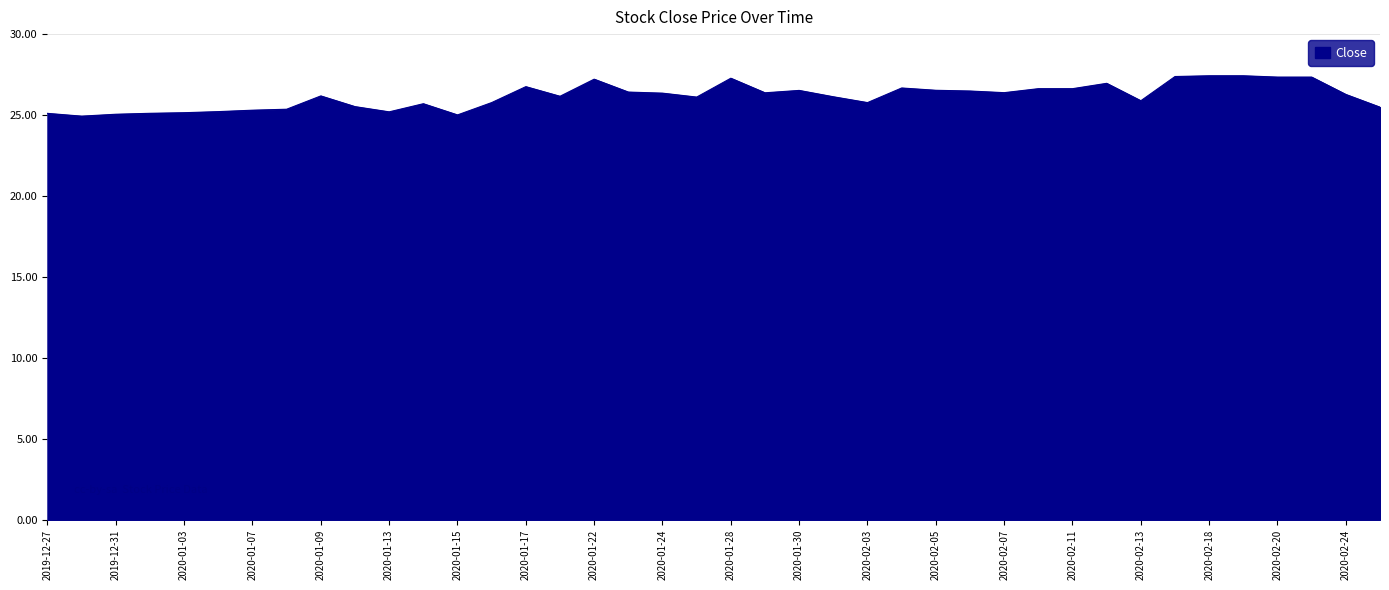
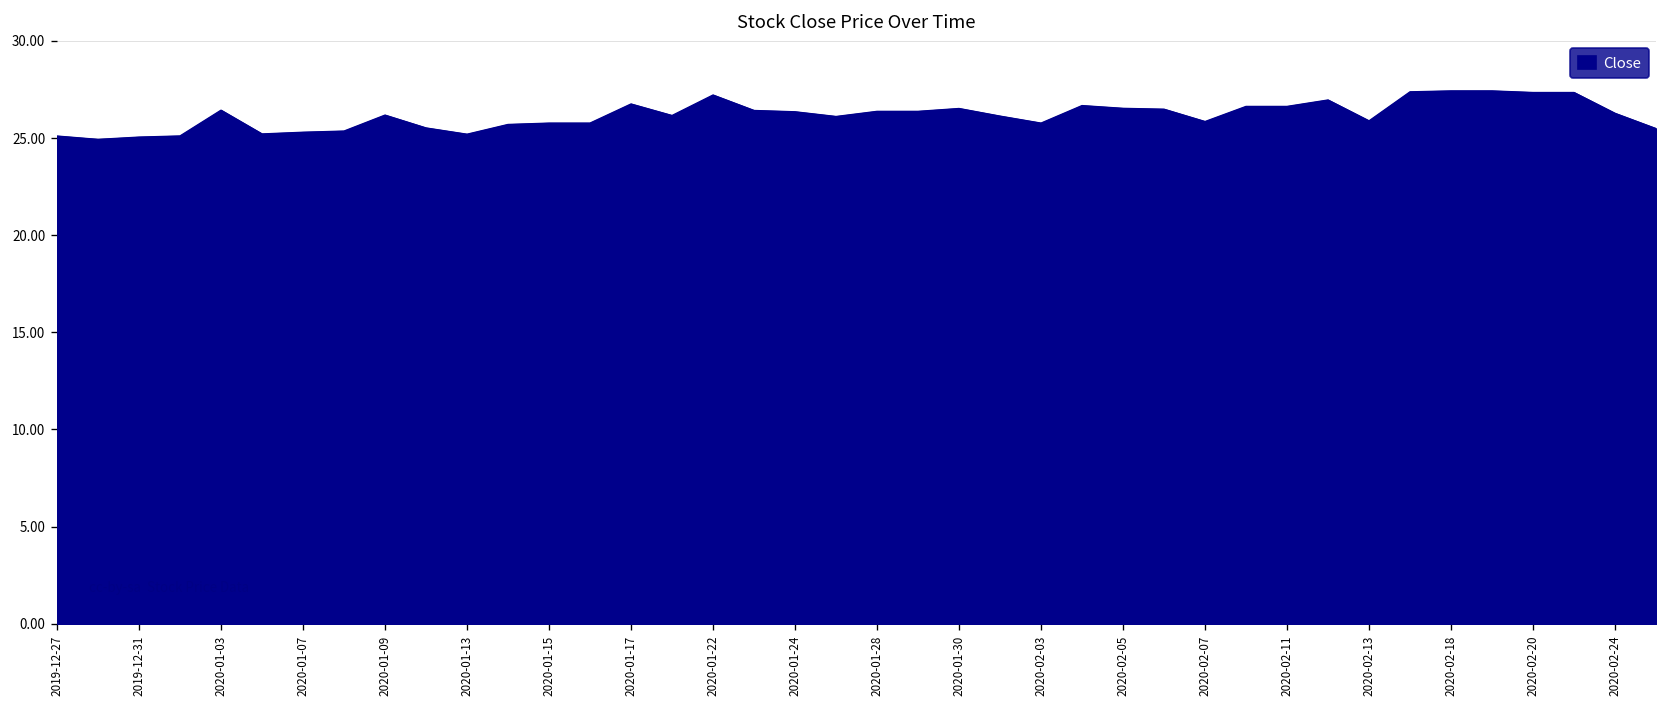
  {
    "2019-12-27": 25.1,
    "2019-12-31": 25.0,
-   "2020-01-03": 25.1,
+   "2020-01-03": 26.4,
    "2020-01-07": 25.3,
    "2020-01-09": 26.2,
    "2020-01-13": 25.2,
-   "2020-01-15": 25.0,
+   "2020-01-15": 25.8,
    "2020-01-17": 26.8,
    "2020-01-22": 27.2,
    "2020-01-24": 26.4,
-   "2020-01-28": 27.3,
+   "2020-01-28": 26.4,
    "2020-01-30": 26.5,
    "2020-02-03": 25.8,
    "2020-02-05": 26.5,
-   "2020-02-07": 26.4,
+   "2020-02-07": 25.9,
    "2020-02-11": 26.6,
    "2020-02-13": 25.9,
    "2020-02-18": 27.4,
    "2020-02-20": 27.3,
    "2020-02-24": 26.3
  }
